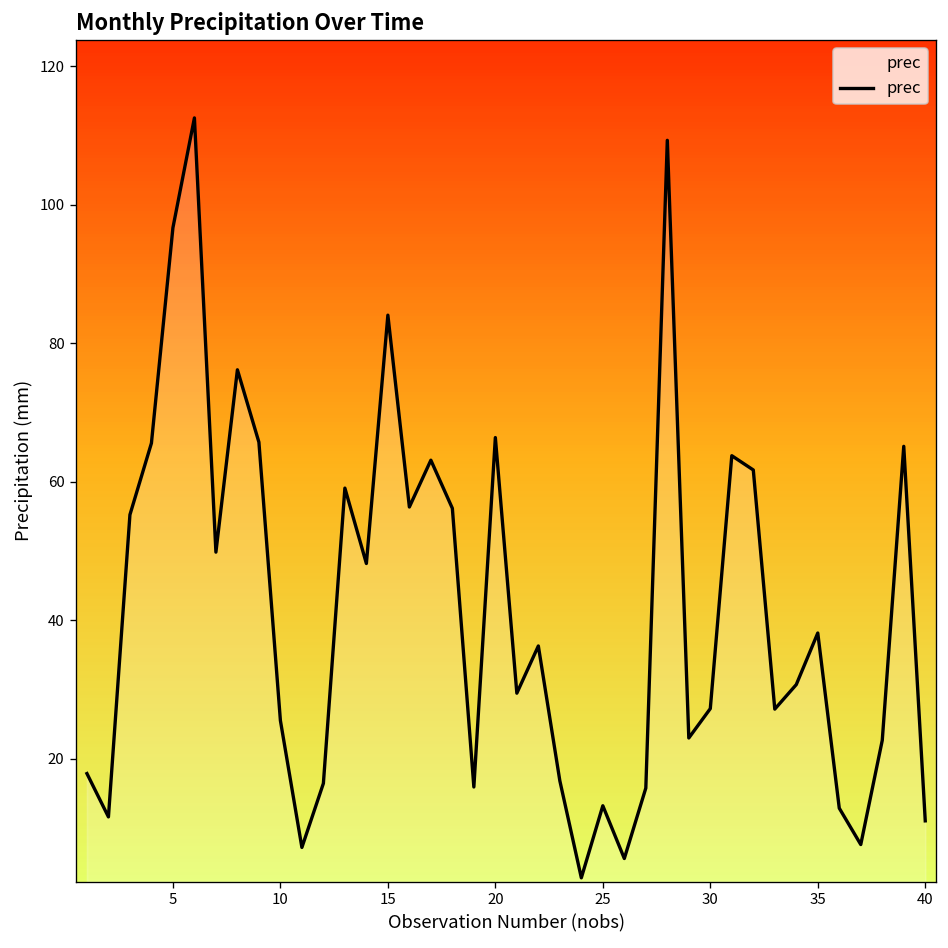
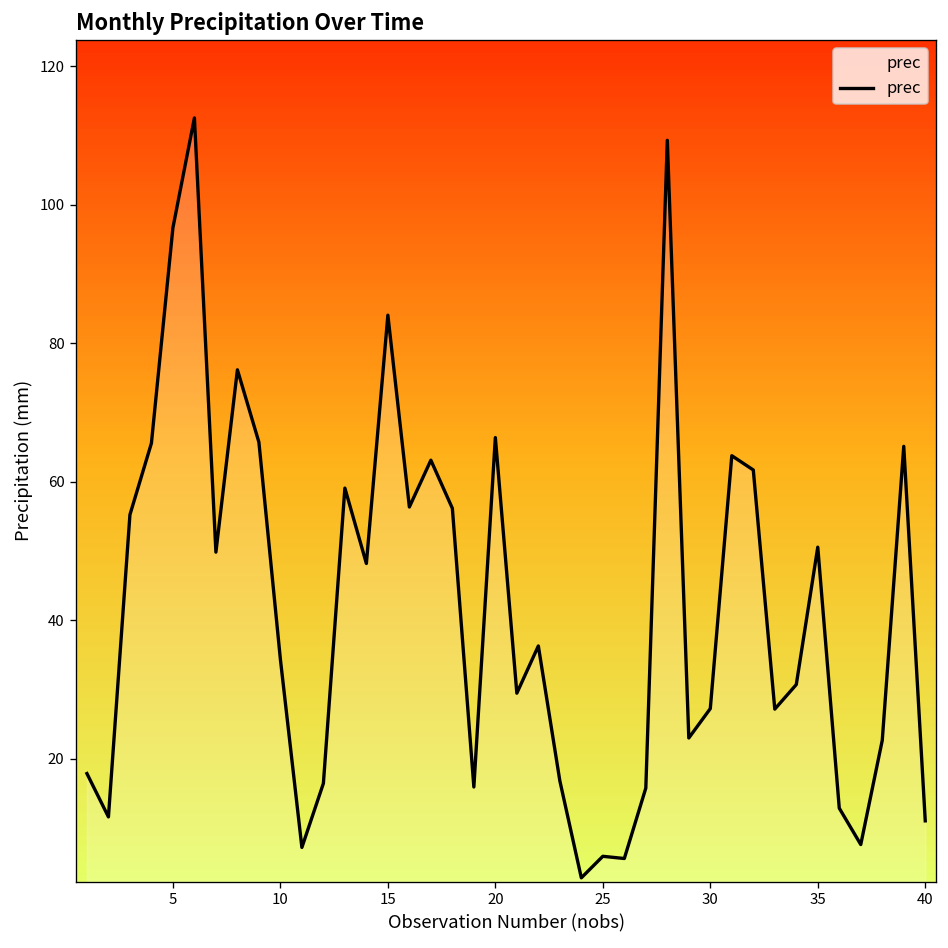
  {
    "5": 97,
-   "10": 25,
+   "10": 34,
    "15": 84,
    "20": 66,
-   "25": 13,
+   "25": 6,
    "30": 27,
-   "35": 38,
+   "35": 51,
    "40": 11
  }
